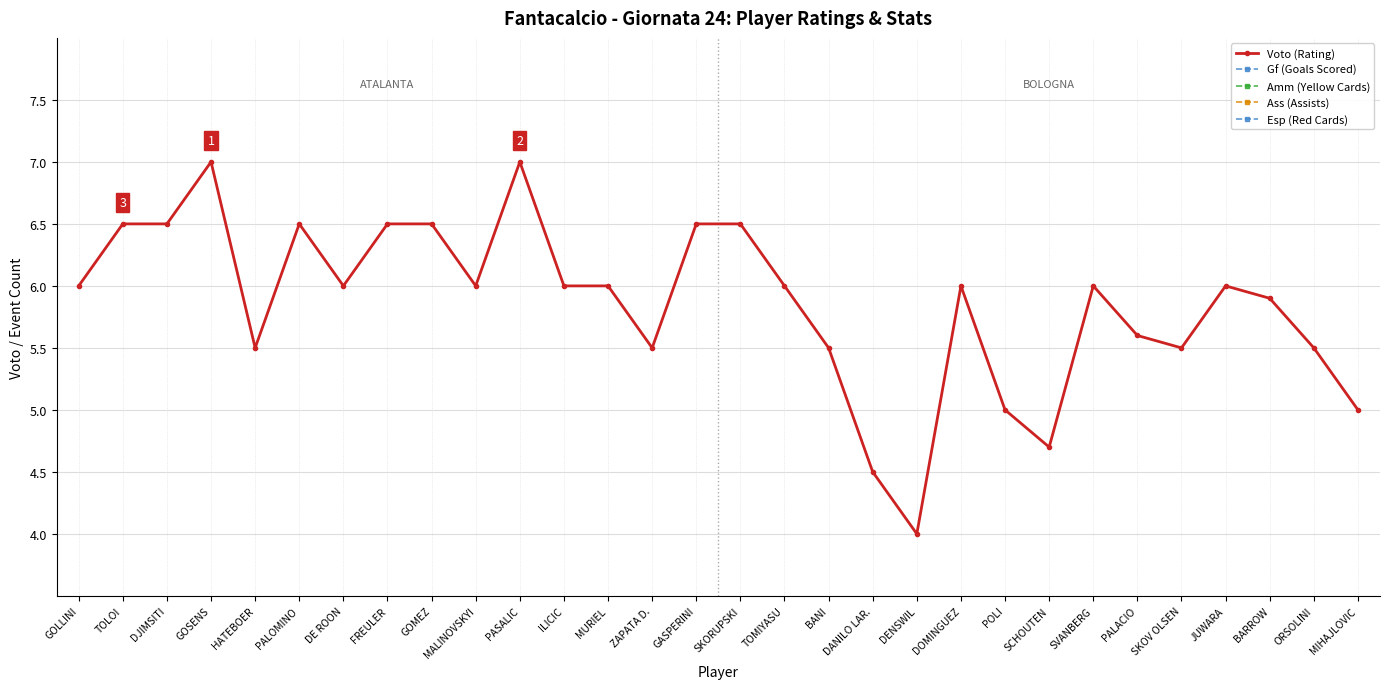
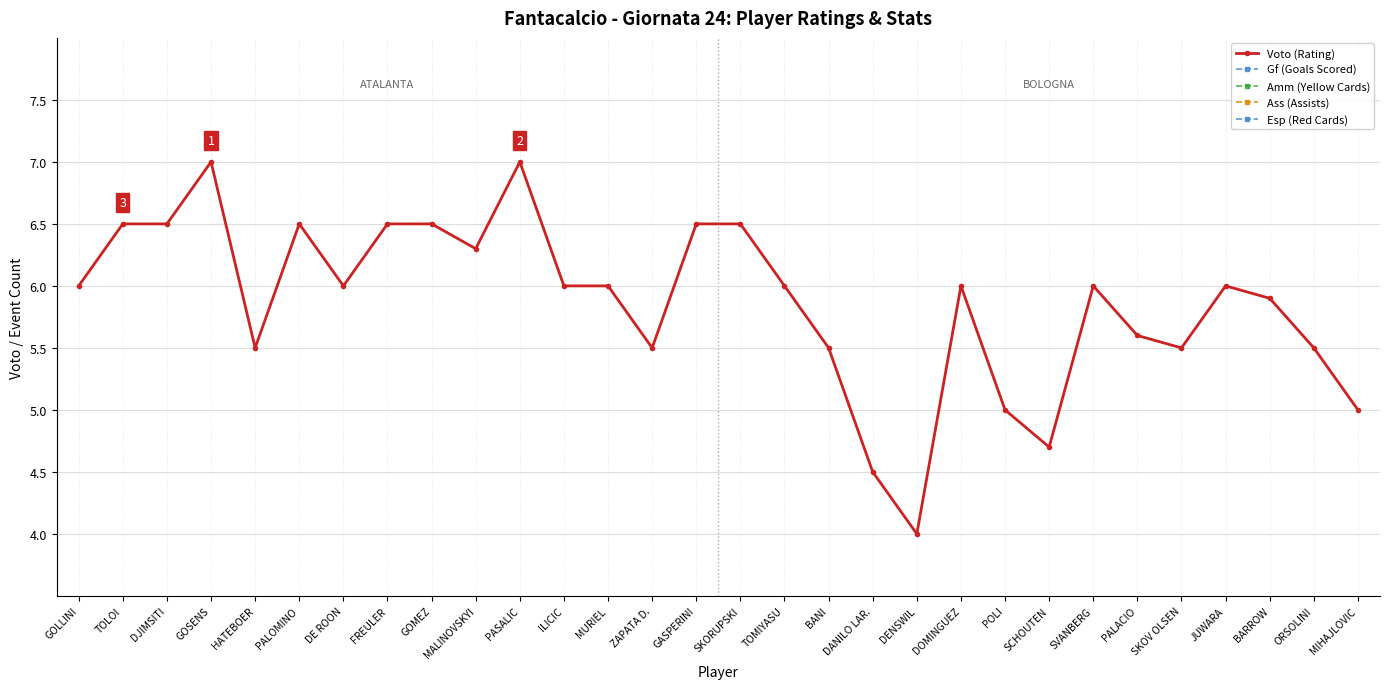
  {
    "Voto (Rating)": {
      "GOLLINI": 6.0,
      "DJIMSITI": 6.5,
      "HATEBOER": 5.5,
      "PALOMINO": 6.5,
      "DE ROON": 6.0,
      "FREULER": 6.5,
      "GOMEZ": 6.5,
-     "MALINOVSKYI": 6.0,
+     "MALINOVSKYI": 6.3,
      "ILICIC": 6.0,
      "MURIEL": 6.0,
      "ZAPATA D.": 5.5,
      "GASPERINI": 6.5,
      "SKORUPSKI": 6.5,
      "TOMIYASU": 6.0,
      "BANI": 5.5,
      "DANILO LAR.": 4.5,
      "DENSWIL": 4.0,
      "DOMINGUEZ": 6.0,
      "POLI": 5.0,
      "SCHOUTEN": 4.7,
      "SVANBERG": 6.0,
      "PALACIO": 5.6,
      "SKOV OLSEN": 5.5,
      "JUWARA": 6.0,
      "BARROW": 5.9,
      "ORSOLINI": 5.5,
      "MIHAJLOVIC": 5.0
    }
  }
